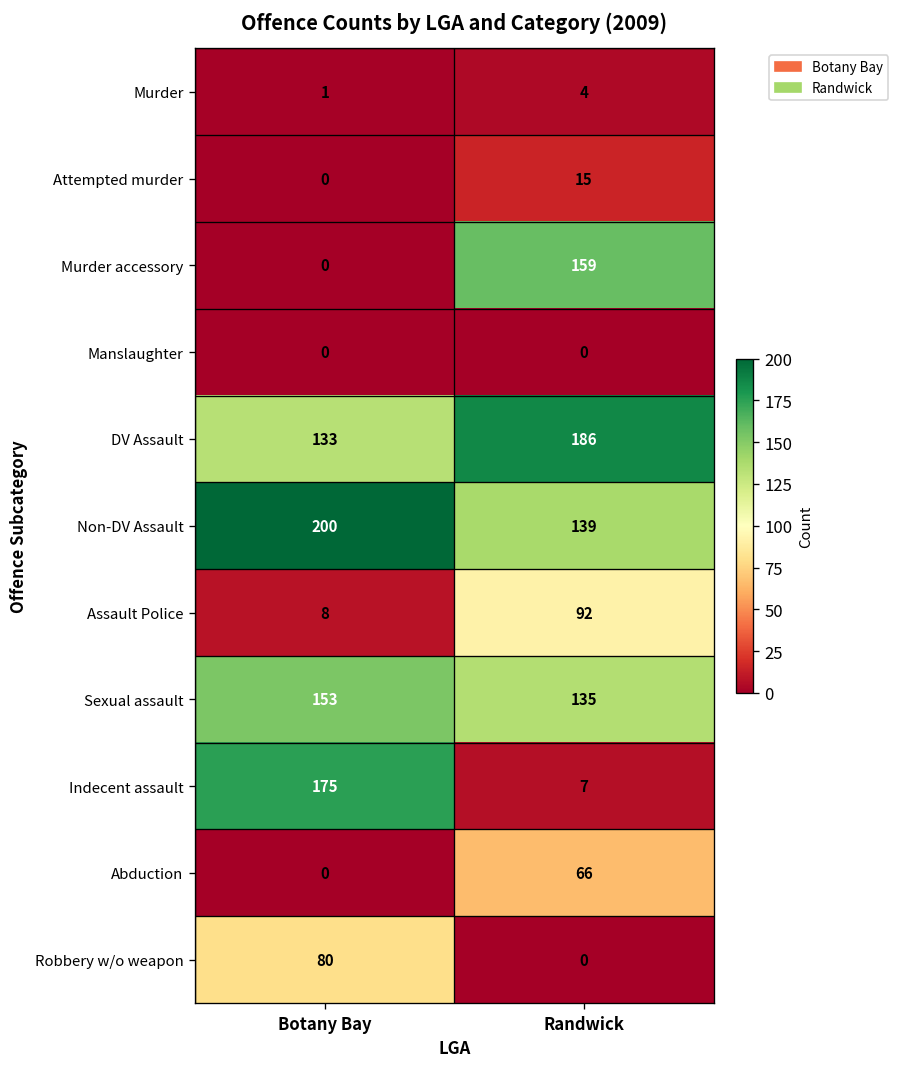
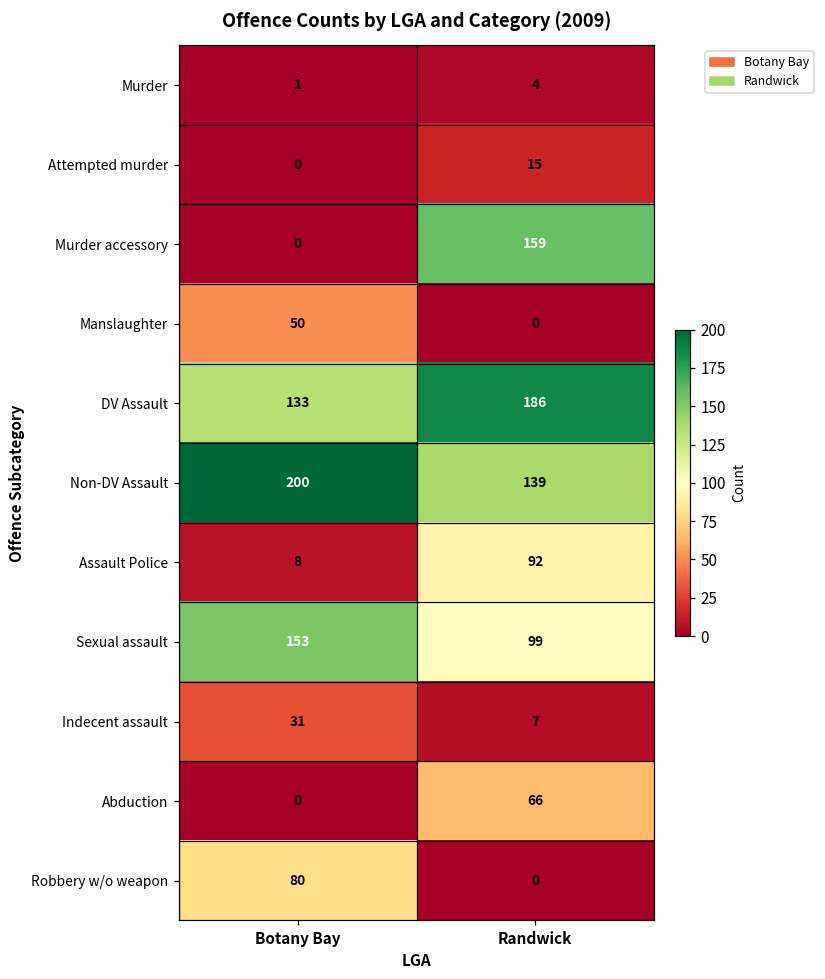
  {
    "Murder": {
      "Botany Bay": 1,
      "Randwick": 4
    },
    "Attempted murder": {
      "Botany Bay": 0,
      "Randwick": 15
    },
    "Murder accessory": {
      "Botany Bay": 0,
      "Randwick": 159
    },
    "Manslaughter": {
-     "Botany Bay": 0,
+     "Botany Bay": 50,
      "Randwick": 0
    },
    "DV Assault": {
      "Botany Bay": 133,
      "Randwick": 186
    },
    "Non-DV Assault": {
      "Botany Bay": 200,
      "Randwick": 139
    },
    "Assault Police": {
      "Botany Bay": 8,
      "Randwick": 92
    },
    "Sexual assault": {
      "Botany Bay": 153,
-     "Randwick": 135
+     "Randwick": 99
    },
    "Indecent assault": {
-     "Botany Bay": 175,
+     "Botany Bay": 31,
      "Randwick": 7
    },
    "Abduction": {
      "Botany Bay": 0,
      "Randwick": 66
    },
    "Robbery w/o weapon": {
      "Botany Bay": 80,
      "Randwick": 0
    }
  }
